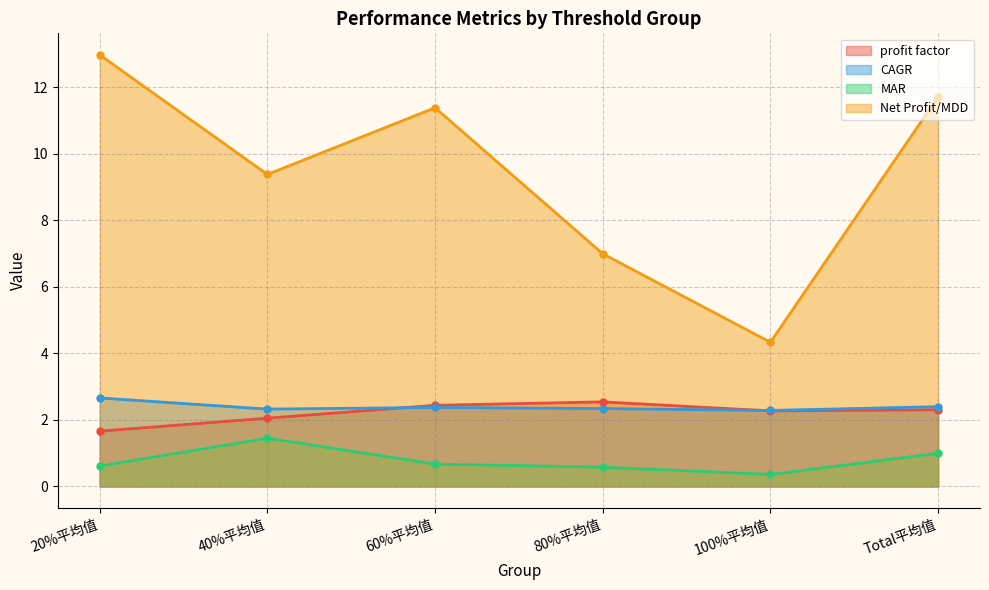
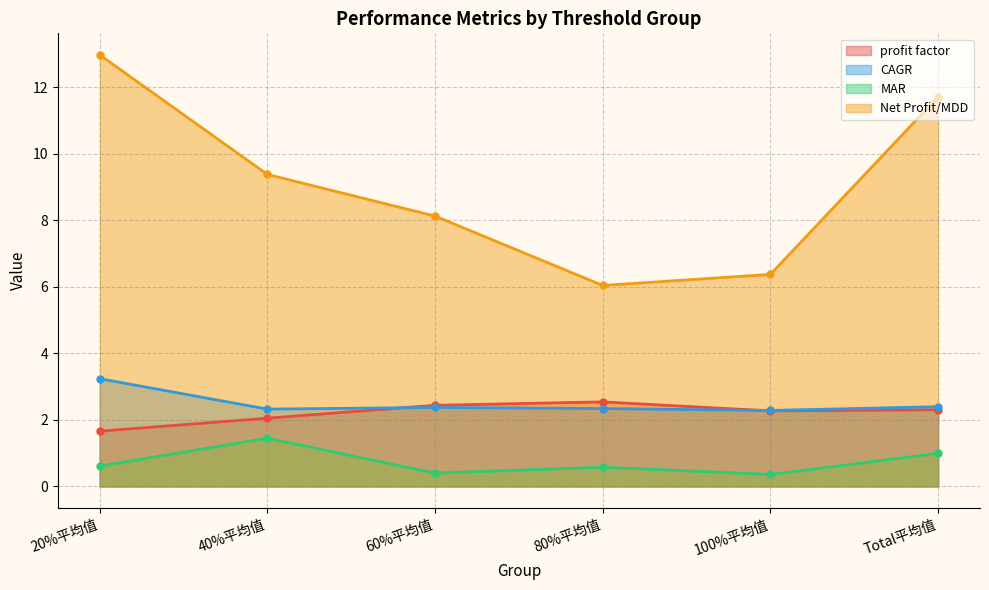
  {
    "profit factor": {
      "20%平均值": 1.7,
      "40%平均值": 2.1,
      "80%平均值": 2.5,
      "Total平均值": 2.3
    },
    "CAGR": {
-     "20%平均值": 2.7,
+     "20%平均值": 3.2,
      "40%平均值": 2.3,
      "80%平均值": 2.3,
      "Total平均值": 2.4
    },
    "MAR": {
      "20%平均值": 0.6,
      "40%平均值": 1.4,
-     "60%平均值": 0.7,
+     "60%平均值": 0.4,
      "80%平均值": 0.6,
      "100%平均值": 0.4,
      "Total平均值": 1.0
    },
    "Net Profit/MDD": {
      "20%平均值": 13.0,
      "40%平均值": 9.4,
-     "60%平均值": 11.4,
-     "80%平均值": 7.0,
-     "100%平均值": 4.3
+     "60%平均值": 8.1,
+     "80%平均值": 6.0,
+     "100%平均值": 6.4
    }
  }
